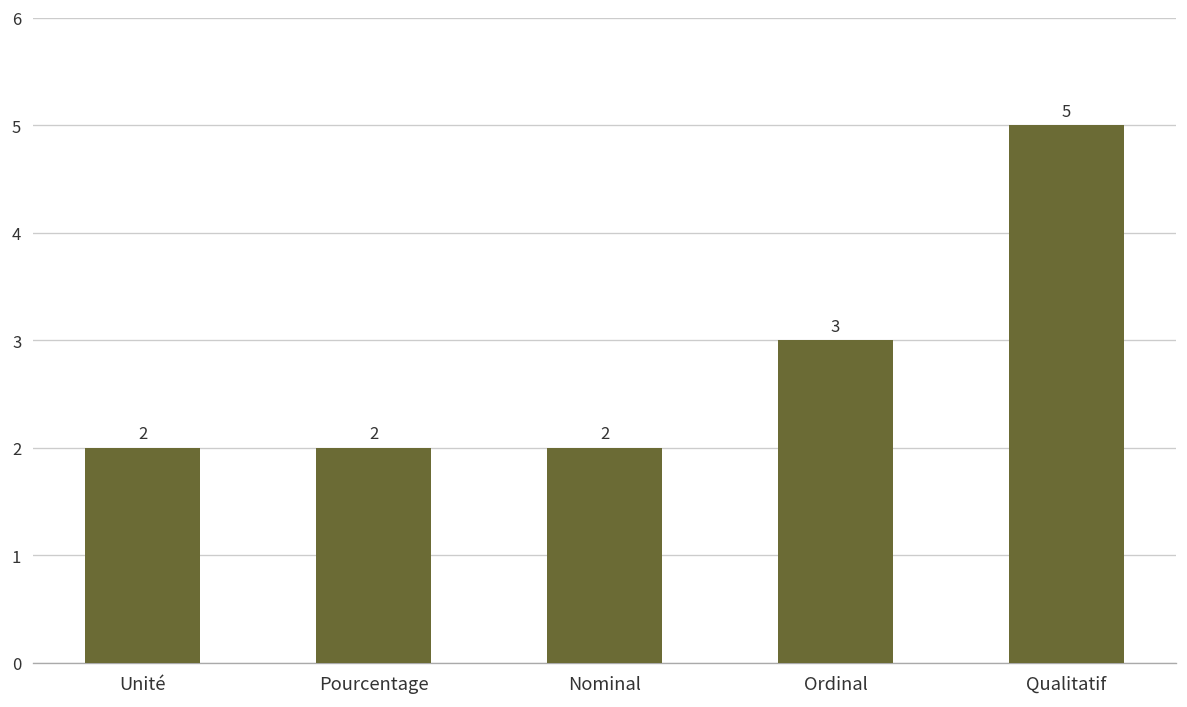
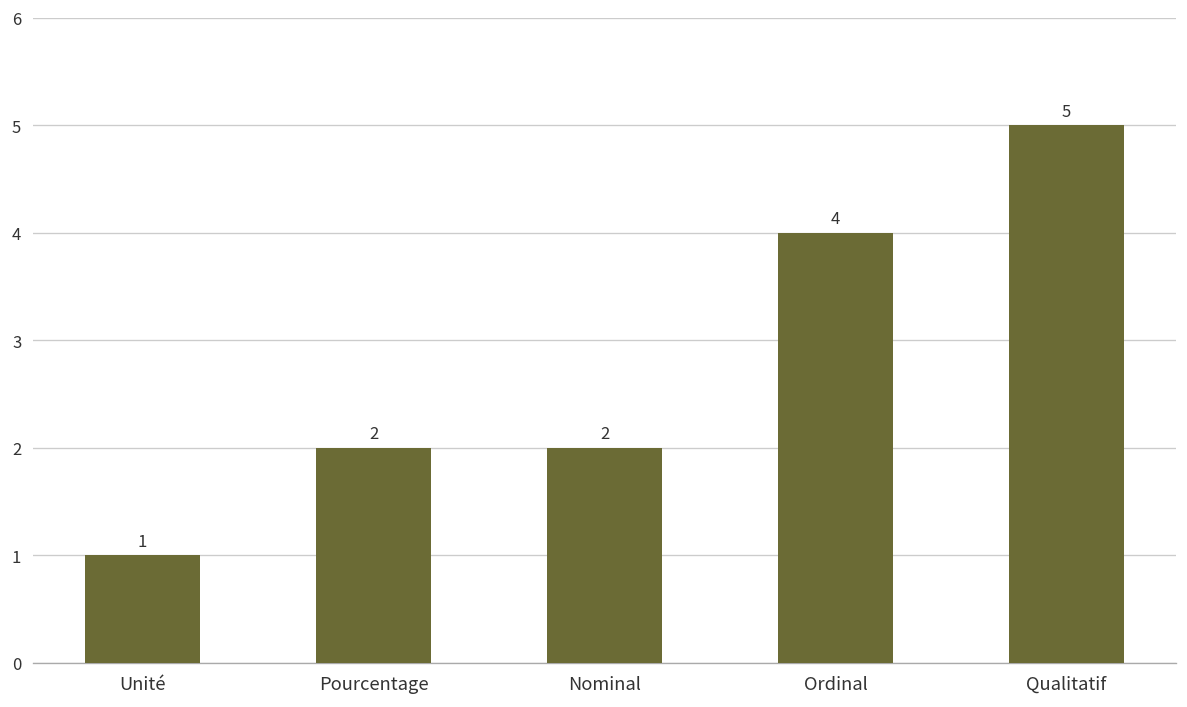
  {
-   "Unité": 2,
+   "Unité": 1,
    "Pourcentage": 2,
    "Nominal": 2,
-   "Ordinal": 3,
+   "Ordinal": 4,
    "Qualitatif": 5
  }
